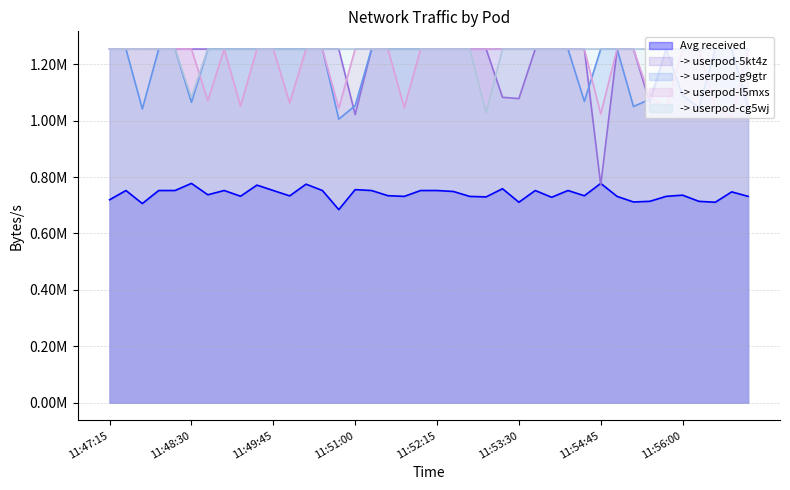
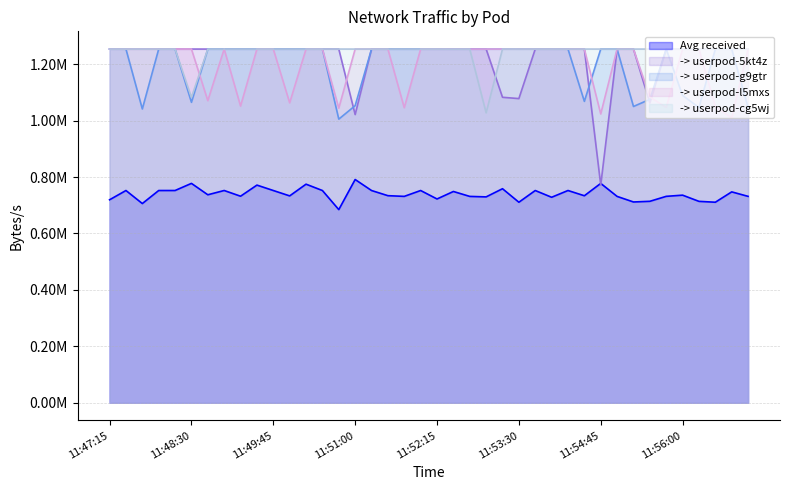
  {
    "Avg received": {
      "11:47:15": 720000,
      "11:48:30": 780000,
      "11:49:45": 750000,
-     "11:51:00": 760000,
-     "11:52:15": 750000,
+     "11:51:00": 790000,
+     "11:52:15": 720000,
      "11:53:30": 710000,
      "11:56:00": 740000
    }
  }
